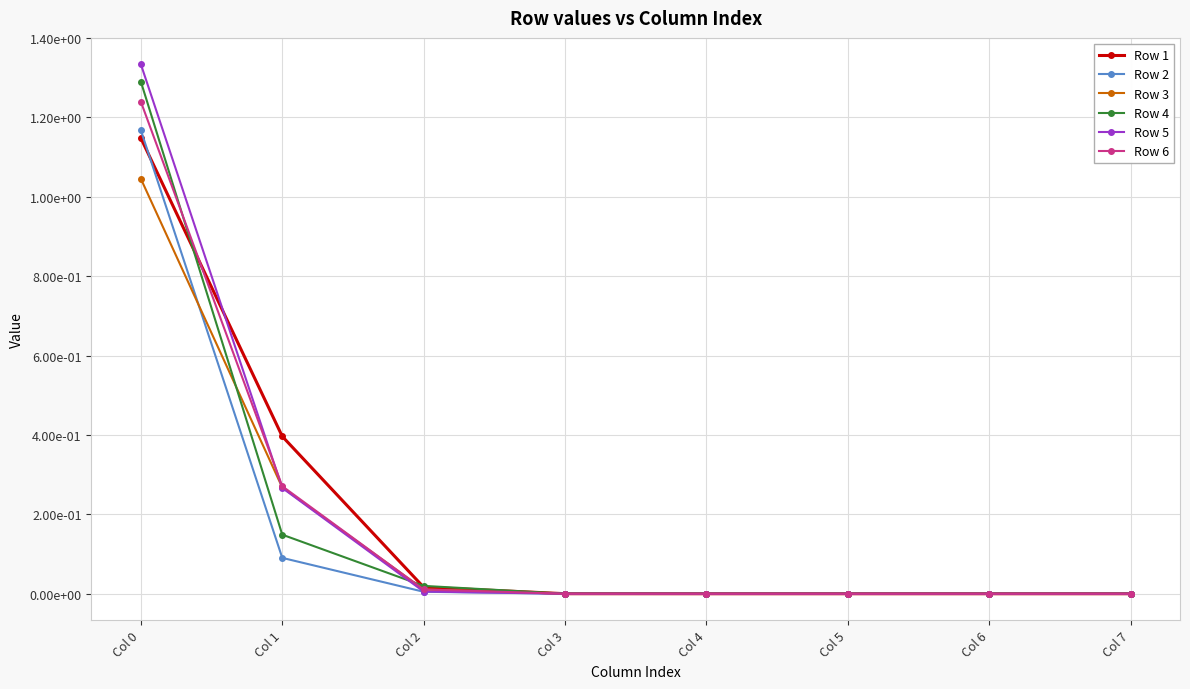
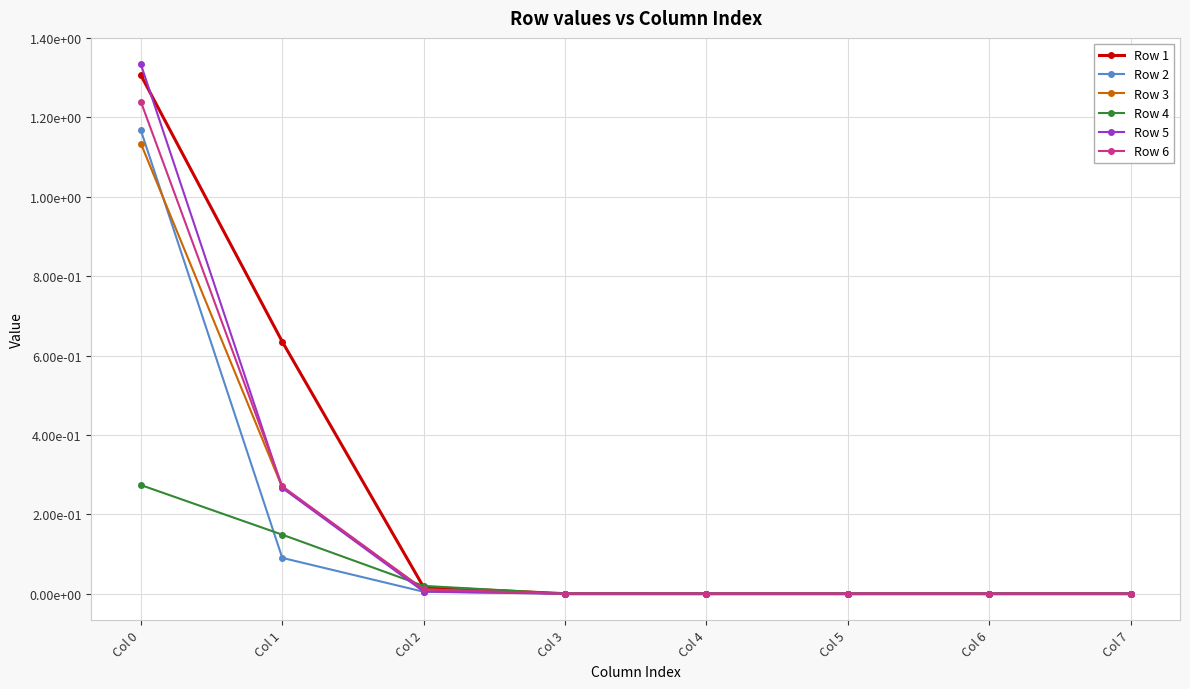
  {
    "Row 1": {
-     "Col 0": 1.15,
-     "Col 1": 0.40
+     "Col 0": 1.31,
+     "Col 1": 0.63
    },
    "Row 2": {
      "Col 0": 1.17,
      "Col 1": 0.09
    },
    "Row 3": {
-     "Col 0": 1.05
+     "Col 0": 1.13
    },
    "Row 4": {
-     "Col 0": 1.29,
+     "Col 0": 0.27,
      "Col 1": 0.15
    },
    "Row 5": {
      "Col 0": 1.33
    },
    "Row 6": {
      "Col 0": 1.24
    }
  }
